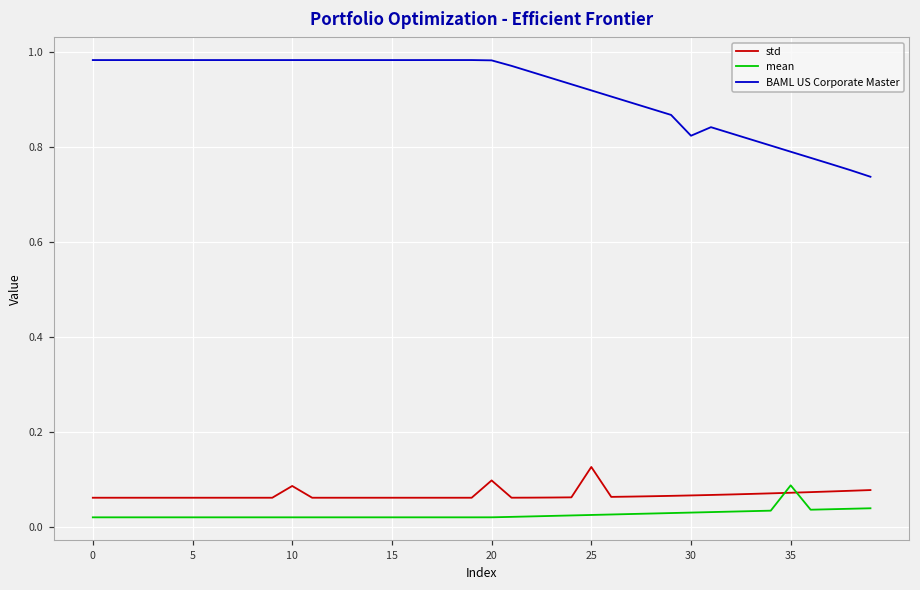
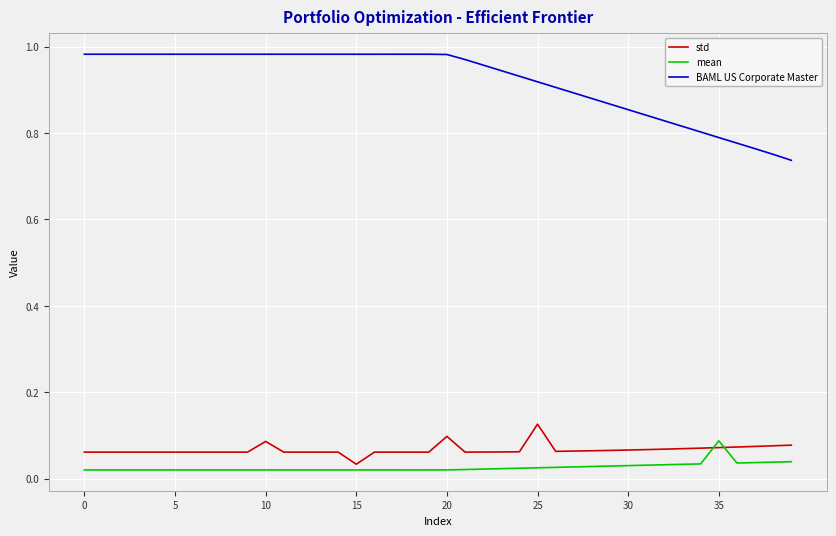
  {
    "std": {
      "0": 0.06,
      "5": 0.06,
      "10": 0.09,
-     "15": 0.06,
+     "15": 0.03,
      "20": 0.10,
      "25": 0.13,
      "30": 0.07,
      "35": 0.07
    },
    "mean": {
      "0": 0.02,
      "5": 0.02,
      "10": 0.02,
      "15": 0.02,
      "20": 0.02,
      "25": 0.03,
      "30": 0.03,
      "35": 0.09
    },
    "BAML US Corporate Master": {
      "0": 0.98,
      "5": 0.98,
      "10": 0.98,
      "15": 0.98,
      "20": 0.98,
      "25": 0.92,
-     "30": 0.82,
+     "30": 0.85,
      "35": 0.79
    }
  }
